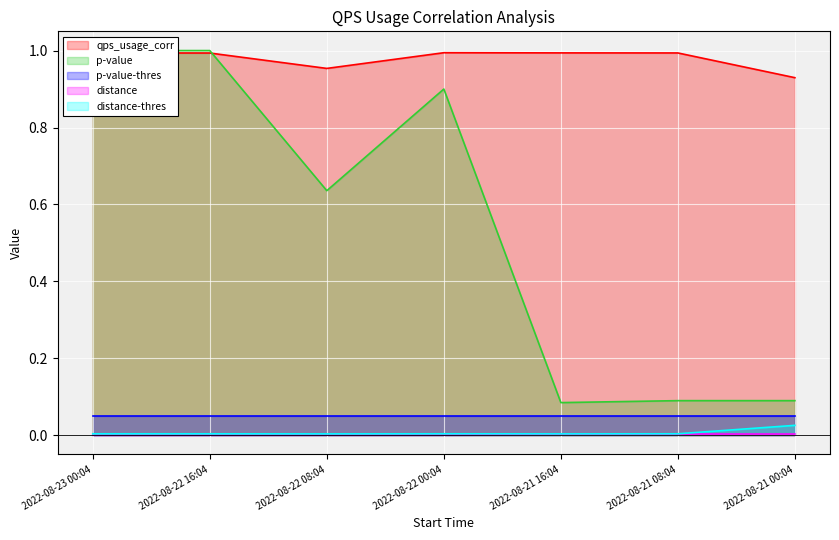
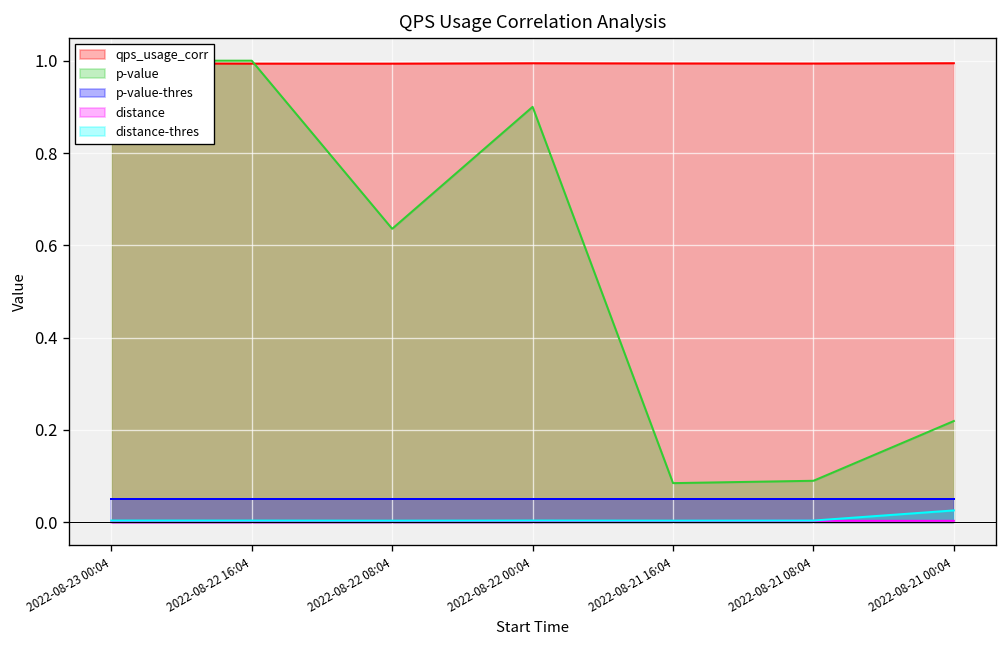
  {
    "qps_usage_corr": {
-     "2022-08-22 08:04": 0.95,
+     "2022-08-22 08:04": 0.99,
      "2022-08-22 00:04": 0.99,
      "2022-08-21 16:04": 0.99,
      "2022-08-21 08:04": 0.99,
-     "2022-08-21 00:04": 0.93
+     "2022-08-21 00:04": 0.99
    },
    "p-value": {
      "2022-08-22 08:04": 0.64,
      "2022-08-22 00:04": 0.90,
      "2022-08-21 16:04": 0.08,
      "2022-08-21 08:04": 0.09,
-     "2022-08-21 00:04": 0.09
+     "2022-08-21 00:04": 0.22
    },
    "p-value-thres": {
      "2022-08-23 00:04": 0.05,
      "2022-08-22 16:04": 0.05,
      "2022-08-22 08:04": 0.05,
      "2022-08-22 00:04": 0.05,
      "2022-08-21 16:04": 0.05,
      "2022-08-21 08:04": 0.05,
      "2022-08-21 00:04": 0.05
    },
    "distance": {
      "2022-08-21 00:04": 0.00
    },
    "distance-thres": {
      "2022-08-21 00:04": 0.03
    }
  }
